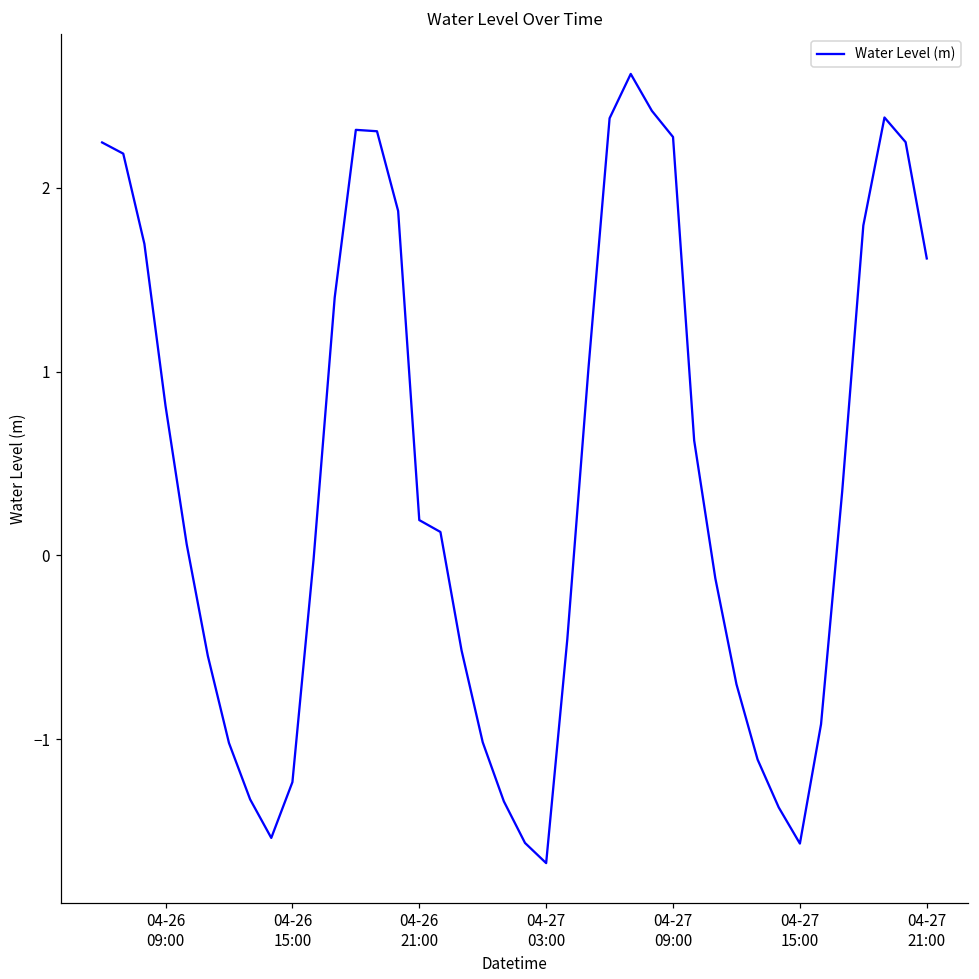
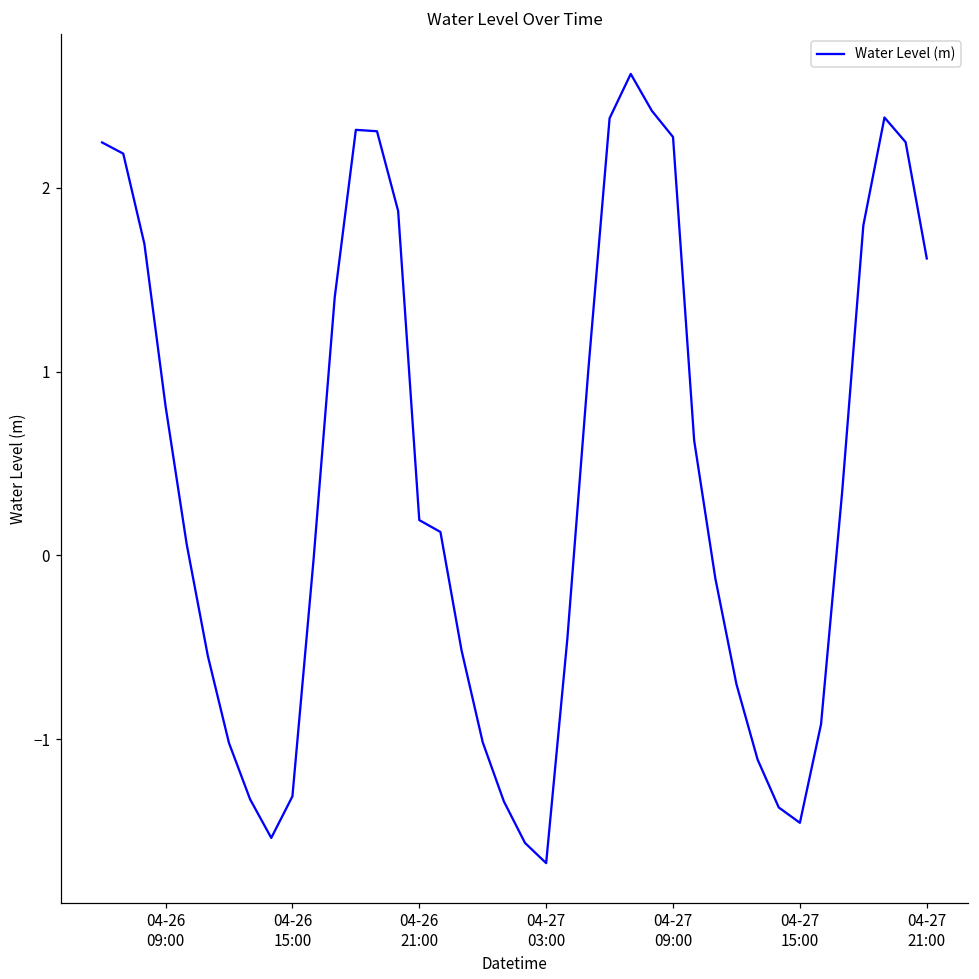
  {
    "04-26 09:00": 0.81,
-   "04-26 15:00": -1.23,
+   "04-26 15:00": -1.31,
    "04-26 21:00": 0.19,
    "04-27 03:00": -1.67,
    "04-27 09:00": 2.28,
-   "04-27 15:00": -1.57,
+   "04-27 15:00": -1.46,
    "04-27 21:00": 1.62
  }
